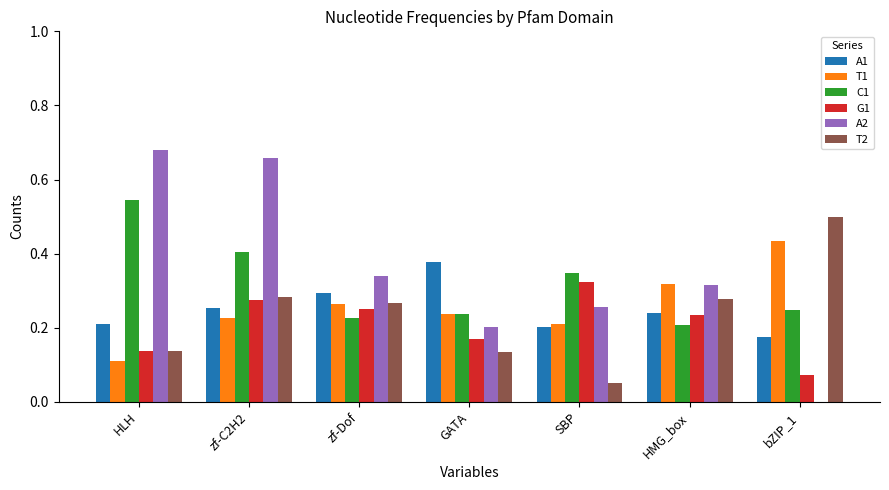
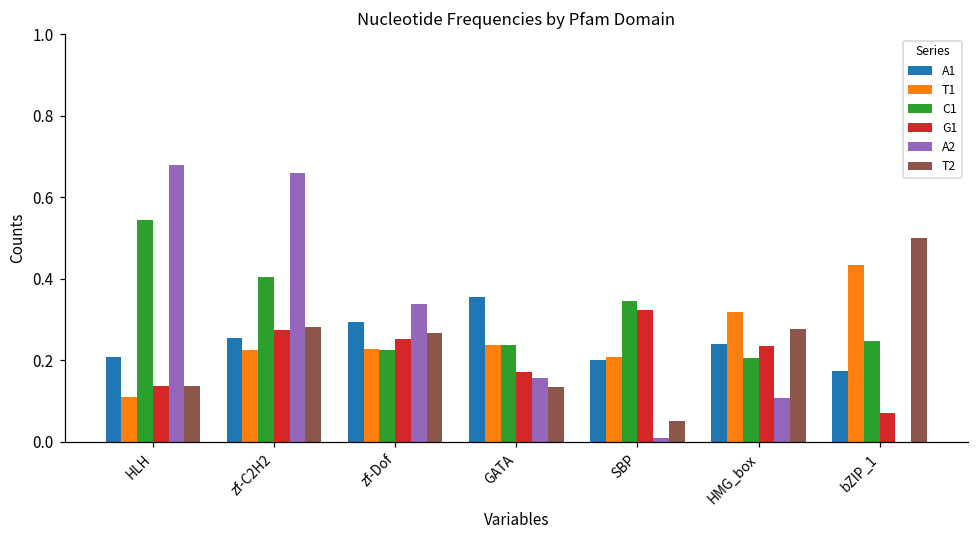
  {
    "A1": {
      "HLH": 0.21,
      "zf-C2H2": 0.25,
      "zf-Dof": 0.29,
-     "GATA": 0.38,
+     "GATA": 0.35,
      "SBP": 0.20,
      "HMG_box": 0.24,
      "bZIP_1": 0.17
    },
    "T1": {
      "HLH": 0.11,
      "zf-C2H2": 0.23,
-     "zf-Dof": 0.27,
+     "zf-Dof": 0.23,
      "GATA": 0.24,
      "SBP": 0.21,
      "HMG_box": 0.32,
      "bZIP_1": 0.43
    },
    "C1": {
      "HLH": 0.54,
      "zf-C2H2": 0.40,
      "zf-Dof": 0.23,
      "GATA": 0.24,
      "SBP": 0.35,
      "HMG_box": 0.21,
      "bZIP_1": 0.25
    },
    "G1": {
      "HLH": 0.14,
      "zf-C2H2": 0.28,
      "zf-Dof": 0.25,
      "GATA": 0.17,
      "SBP": 0.32,
      "HMG_box": 0.24,
      "bZIP_1": 0.07
    },
    "A2": {
      "HLH": 0.68,
      "zf-C2H2": 0.66,
      "zf-Dof": 0.34,
-     "GATA": 0.20,
-     "SBP": 0.26,
-     "HMG_box": 0.32,
+     "GATA": 0.16,
+     "SBP": 0.01,
+     "HMG_box": 0.11,
      "bZIP_1": 0.00
    },
    "T2": {
      "HLH": 0.14,
      "zf-C2H2": 0.28,
      "zf-Dof": 0.27,
      "GATA": 0.14,
      "SBP": 0.05,
      "HMG_box": 0.28,
      "bZIP_1": 0.50
    }
  }
